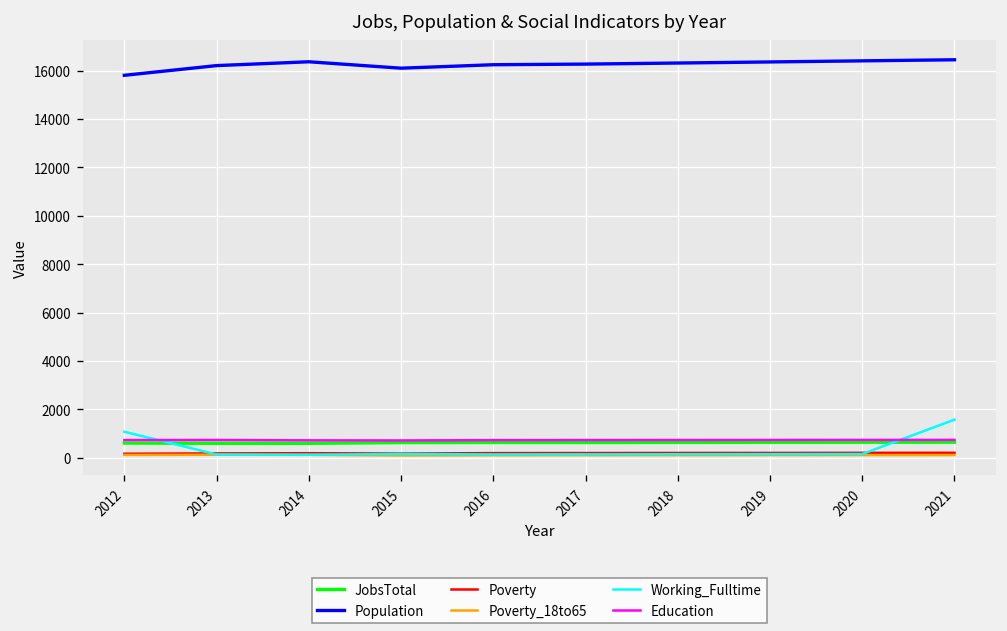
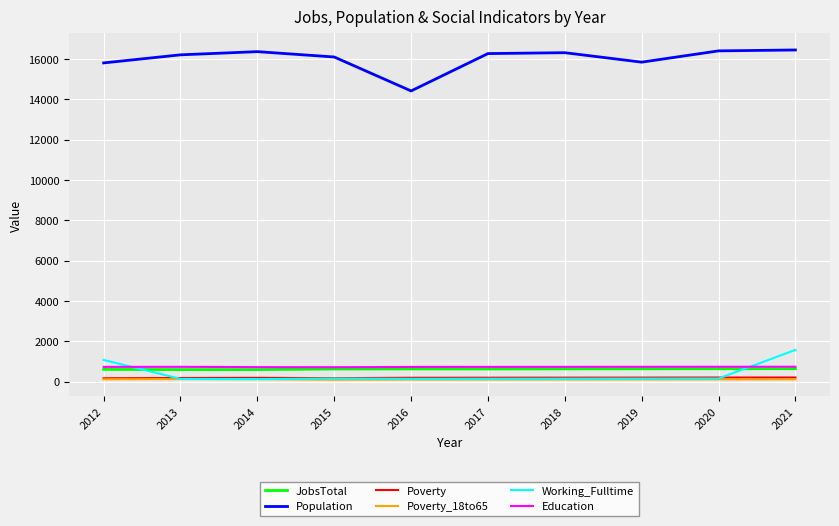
  {
    "JobsTotal": {
      "2013": 600
    },
    "Population": {
      "2012": 15800,
      "2013": 16200,
      "2014": 16400,
      "2015": 16100,
-     "2016": 16200,
+     "2016": 14400,
      "2017": 16300,
      "2018": 16300,
-     "2019": 16400,
+     "2019": 15800,
      "2020": 16400,
      "2021": 16400
    },
    "Working_Fulltime": {
      "2012": 1100,
      "2021": 1600
    },
    "Education": {
      "2013": 700
    }
  }
